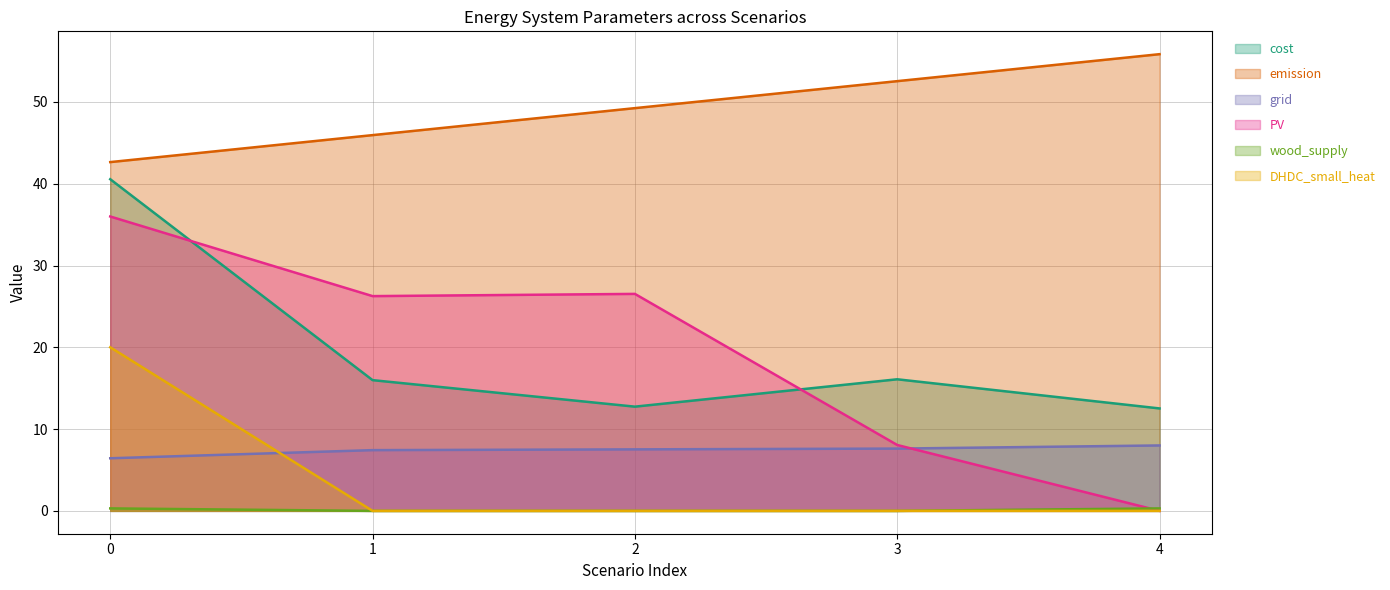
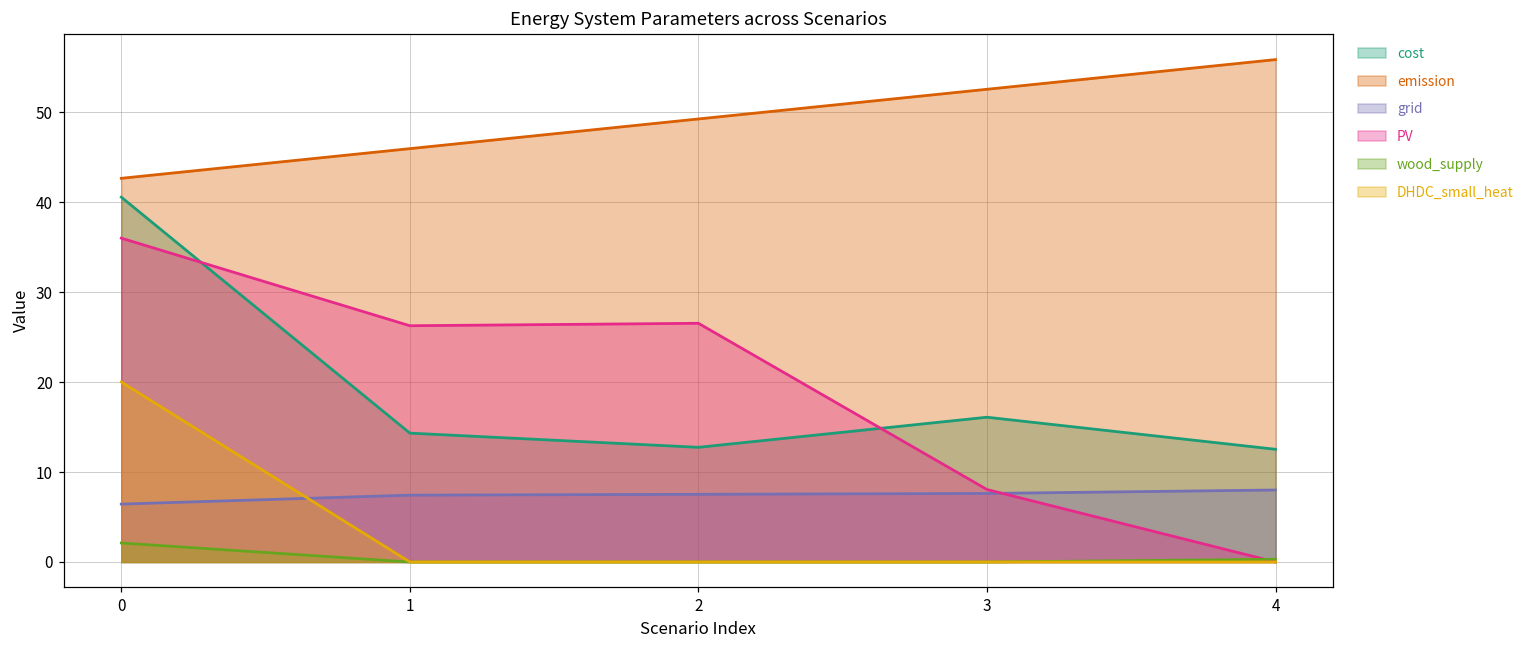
  {
    "cost": {
      "0": 41,
-     "1": 16,
+     "1": 14,
      "2": 13,
      "3": 16,
      "4": 13
    },
    "grid": {
      "0": 6,
      "1": 7,
      "2": 8,
      "3": 8,
      "4": 8
    },
    "PV": {
      "0": 36,
      "1": 26,
      "2": 27,
      "3": 8
    },
    "wood_supply": {
-     "0": 0
+     "0": 2
    }
  }
